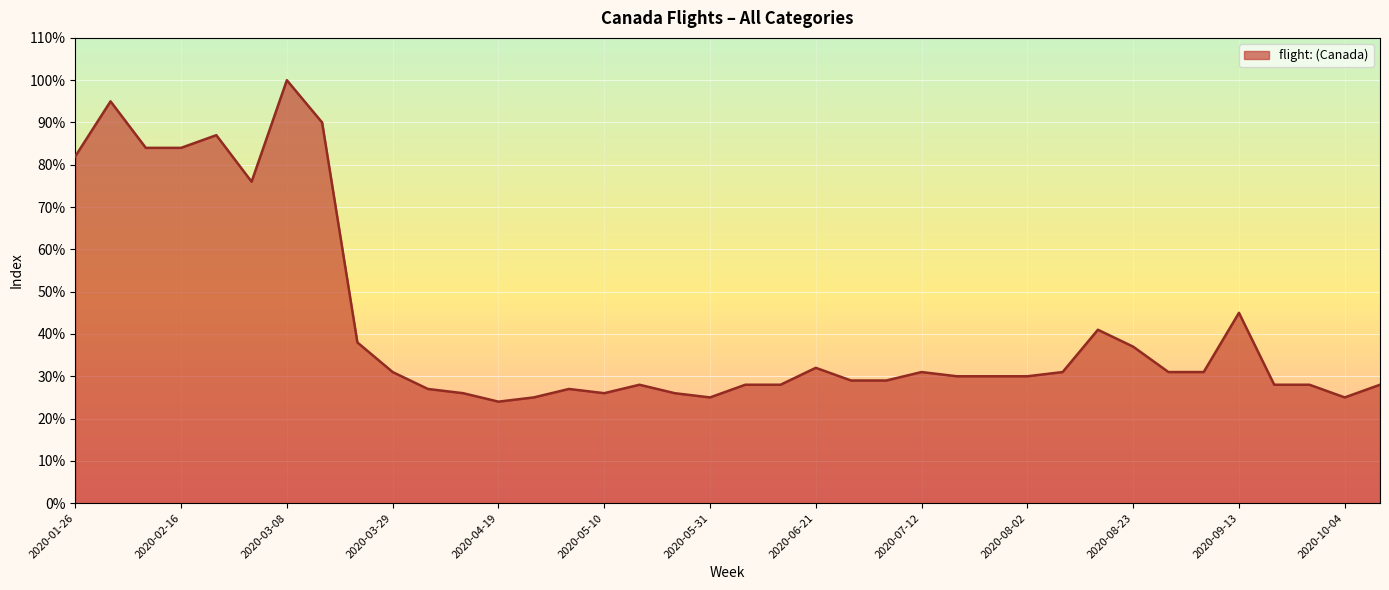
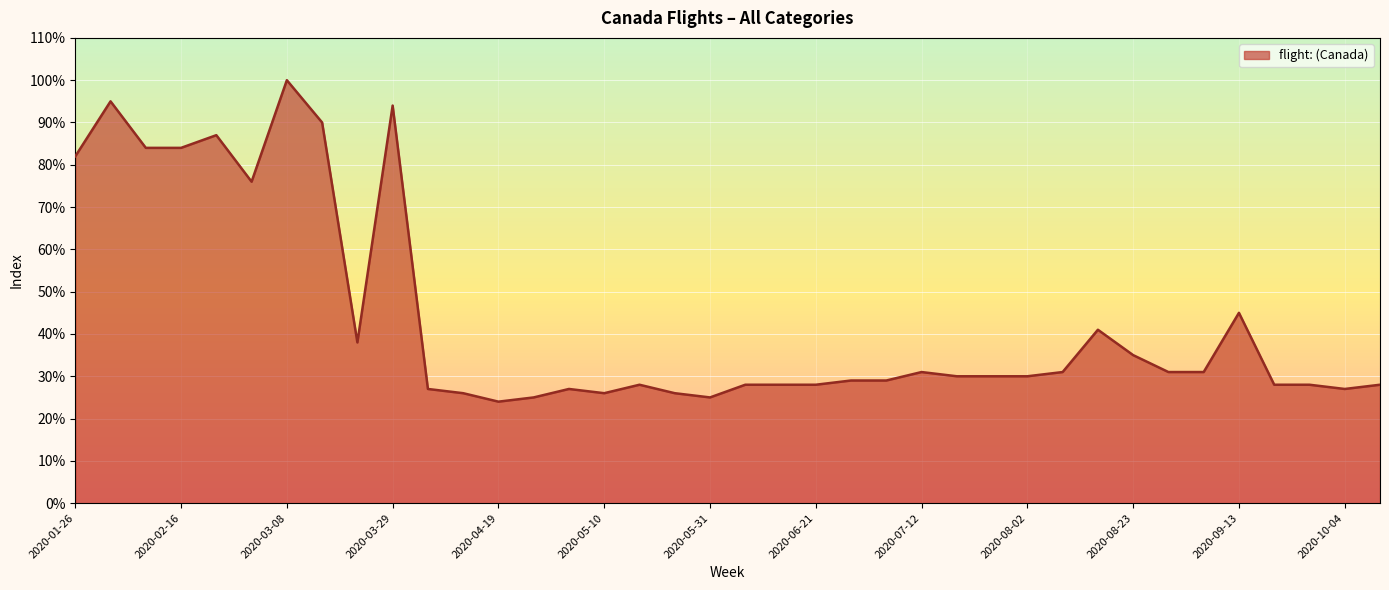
  {
    "2020-01-26": "82%",
    "2020-02-16": "84%",
    "2020-03-08": "100%",
-   "2020-03-29": "31%",
+   "2020-03-29": "94%",
    "2020-04-19": "24%",
    "2020-05-10": "26%",
    "2020-05-31": "25%",
-   "2020-06-21": "32%",
+   "2020-06-21": "28%",
    "2020-07-12": "31%",
    "2020-08-02": "30%",
-   "2020-08-23": "37%",
+   "2020-08-23": "35%",
    "2020-09-13": "45%",
-   "2020-10-04": "25%"
+   "2020-10-04": "27%"
  }
